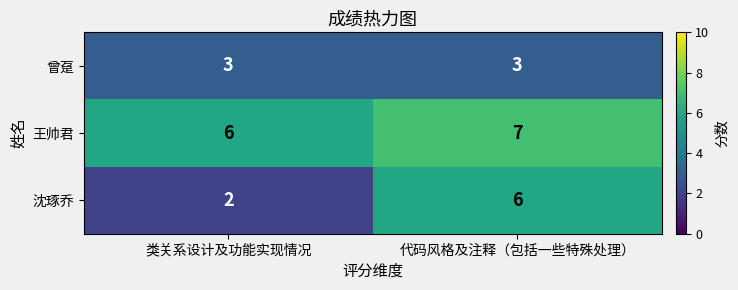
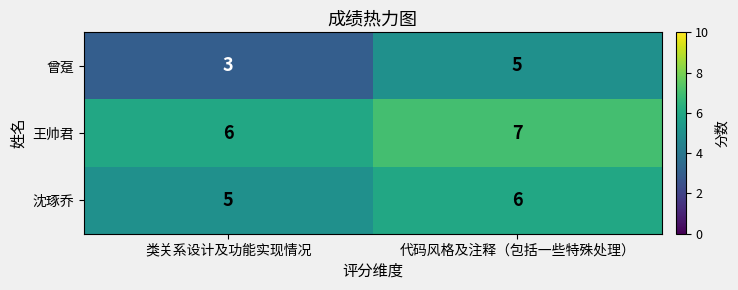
  {
    "曾趸": {
      "类关系设计及功能实现情况": 3,
-     "代码风格及注释（包括一些特殊处理）": 3
+     "代码风格及注释（包括一些特殊处理）": 5
    },
    "王帅君": {
      "类关系设计及功能实现情况": 6,
      "代码风格及注释（包括一些特殊处理）": 7
    },
    "沈琢乔": {
-     "类关系设计及功能实现情况": 2,
+     "类关系设计及功能实现情况": 5,
      "代码风格及注释（包括一些特殊处理）": 6
    }
  }
